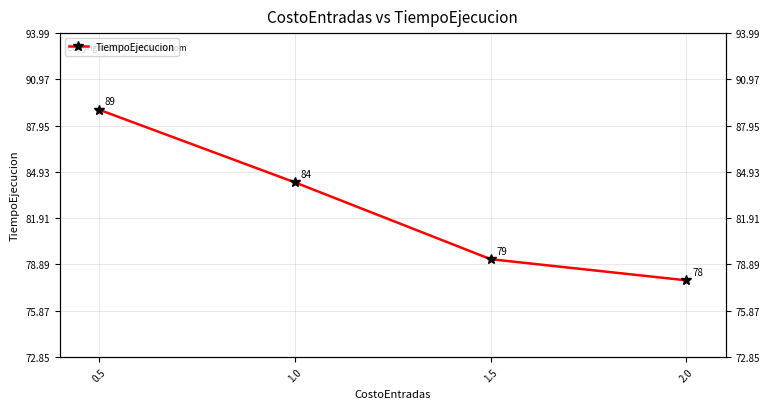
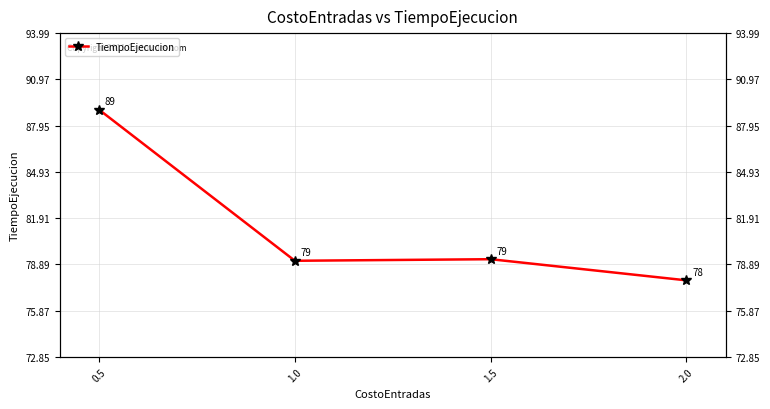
  {
    "0.5": 89,
-   "1.0": 84,
+   "1.0": 79,
    "1.5": 79,
    "2.0": 78
  }
